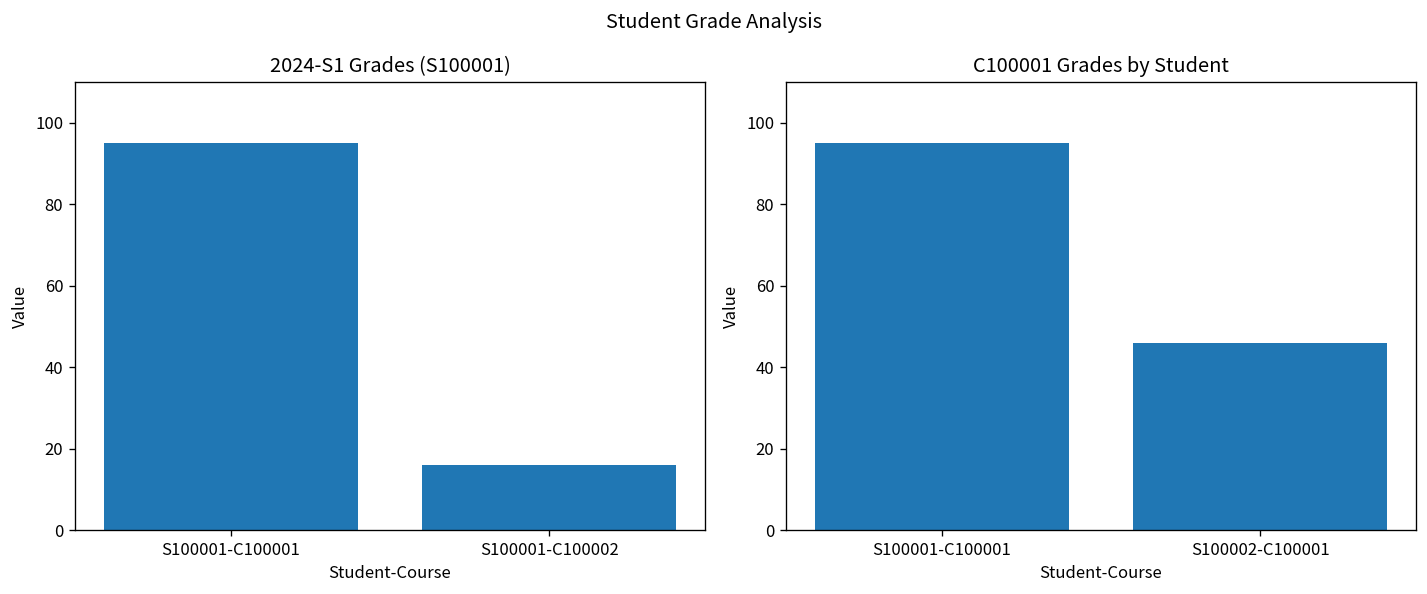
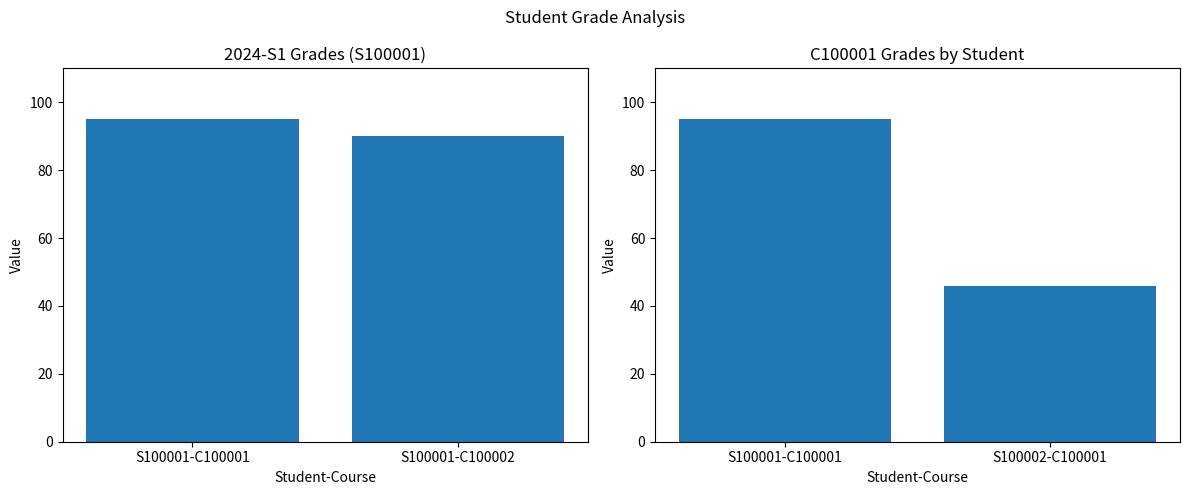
  {
    "2024-S1 Grades (S100001)": {
      "S100001-C100001": 95,
-     "S100001-C100002": 16
+     "S100001-C100002": 90
    },
    "C100001 Grades by Student": {
      "S100001-C100001": 95,
      "S100002-C100001": 46
    }
  }
